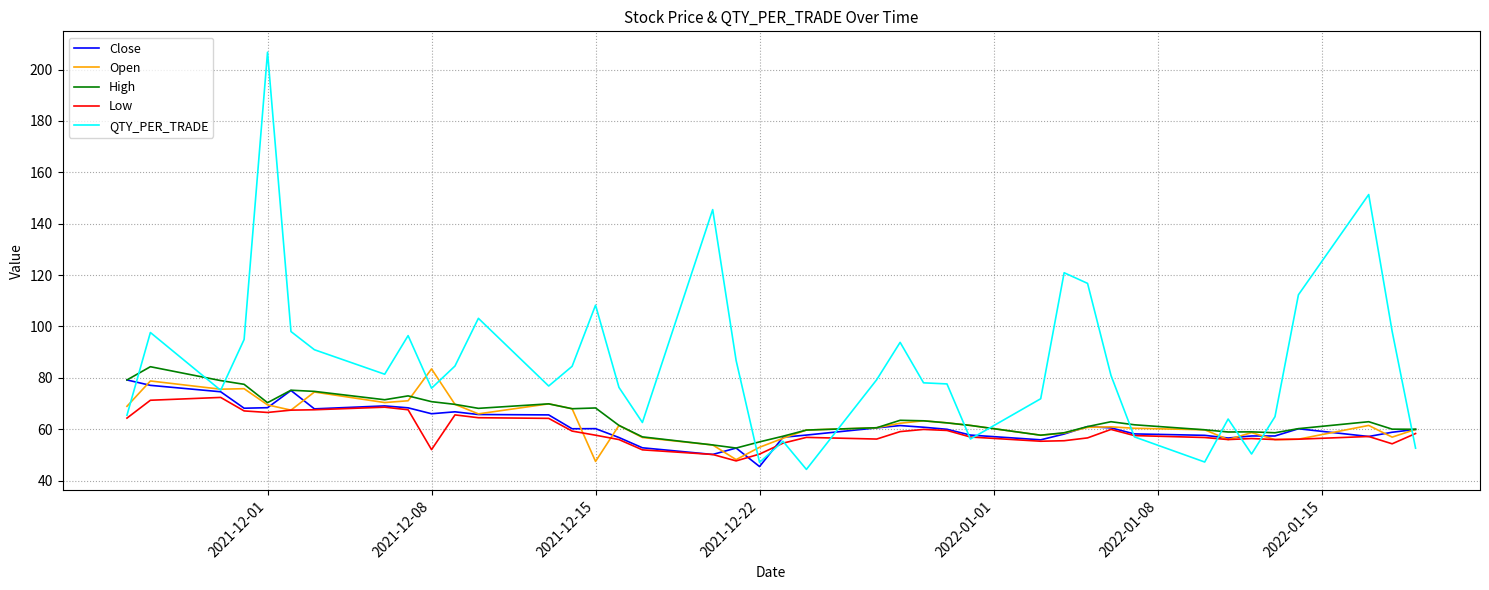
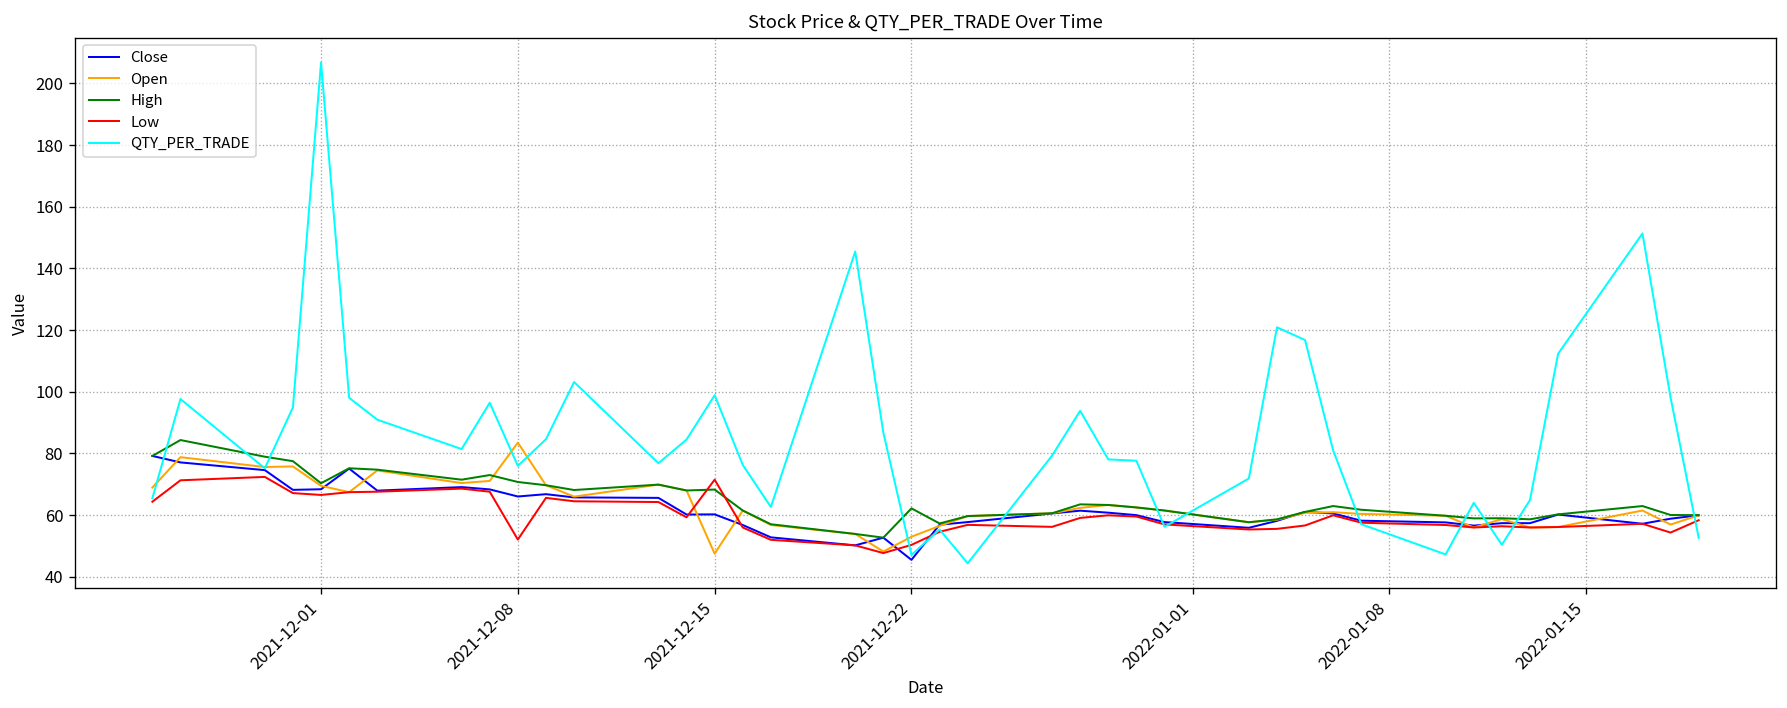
  {
    "Close": {
      "2021-12-01": 68,
      "2021-12-08": 66,
      "2021-12-15": 60,
      "2021-12-22": 46
    },
    "Open": {
      "2021-12-08": 84,
      "2021-12-15": 48,
      "2021-12-22": 53
    },
    "High": {
      "2021-12-08": 71,
      "2021-12-15": 68,
-     "2021-12-22": 55
+     "2021-12-22": 62
    },
    "Low": {
      "2021-12-01": 67,
      "2021-12-08": 52,
-     "2021-12-15": 58,
+     "2021-12-15": 72,
      "2021-12-22": 50
    },
    "QTY_PER_TRADE": {
      "2021-12-01": 207,
      "2021-12-08": 76,
-     "2021-12-15": 108,
+     "2021-12-15": 99,
      "2021-12-22": 47
    }
  }
